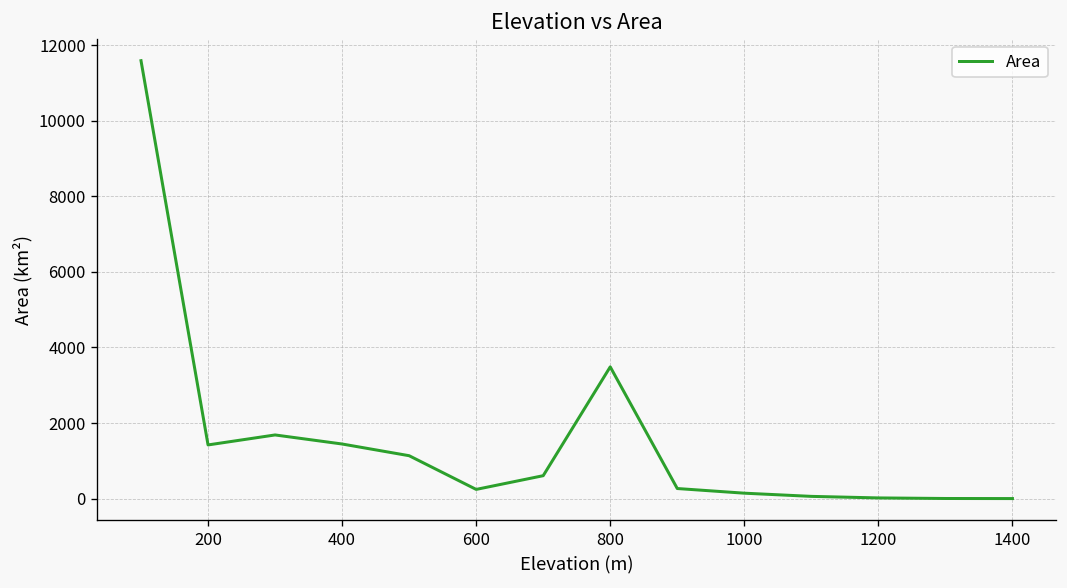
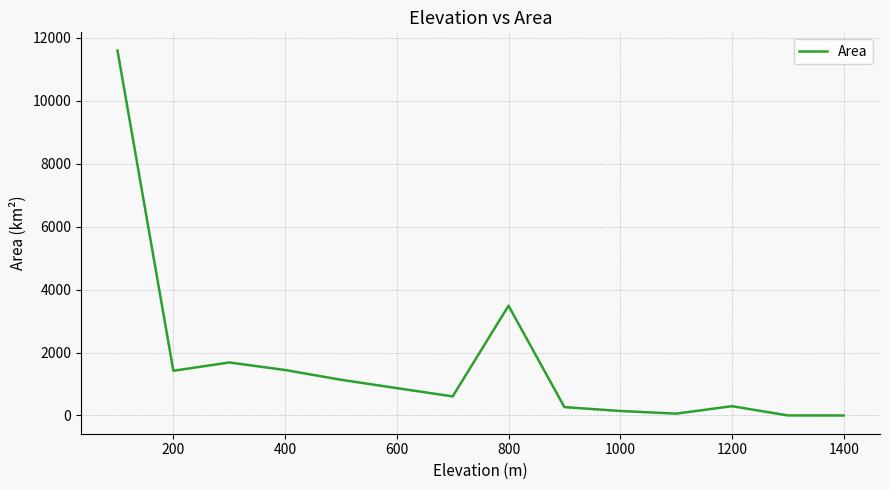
  {
    "200": 1400,
    "400": 1400,
-   "600": 200,
+   "600": 900,
    "800": 3500,
    "1000": 100,
-   "1200": 0,
+   "1200": 300,
    "1400": 0
  }
